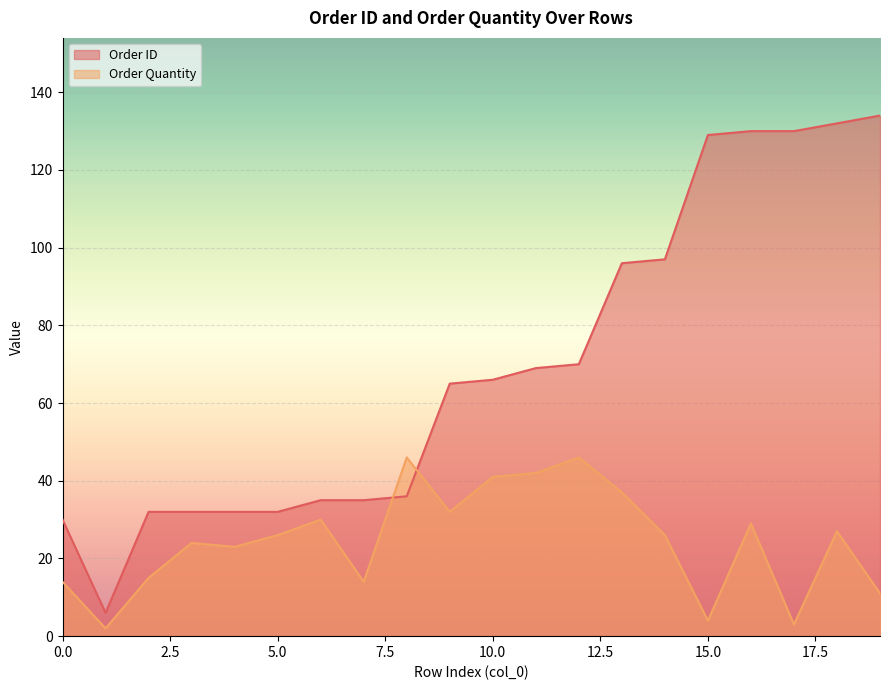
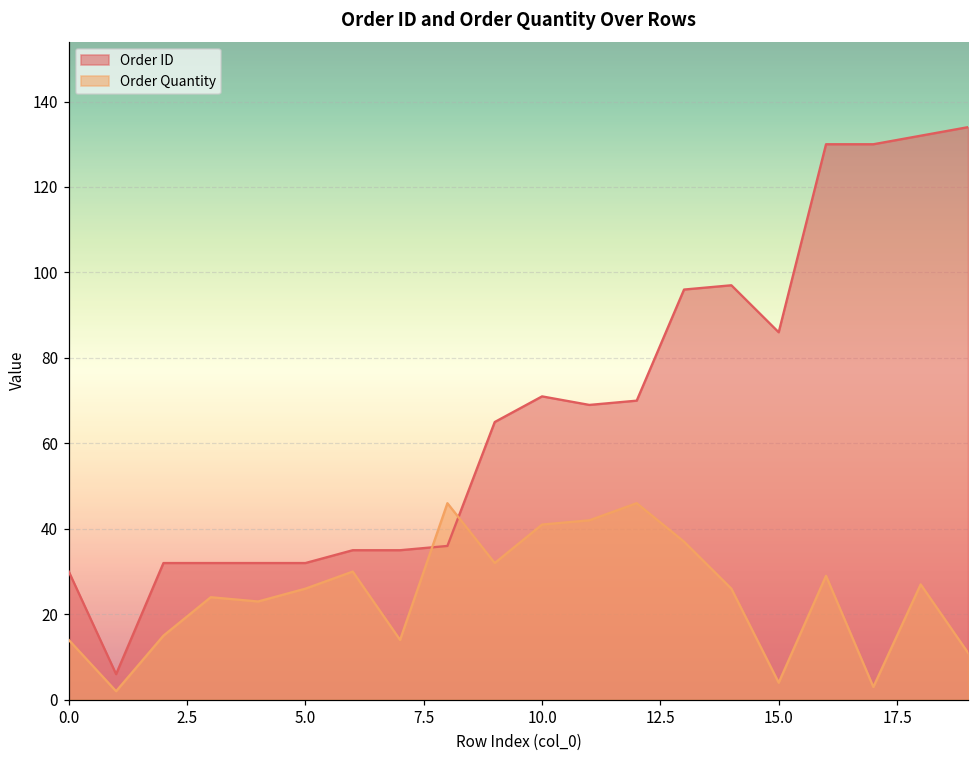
  {
    "Order ID": {
      "0.0": 30,
      "5.0": 32,
-     "10.0": 66,
-     "15.0": 129
+     "10.0": 71,
+     "15.0": 86
    },
    "Order Quantity": {
      "0.0": 14,
      "5.0": 26,
      "10.0": 41,
      "15.0": 4
    }
  }
